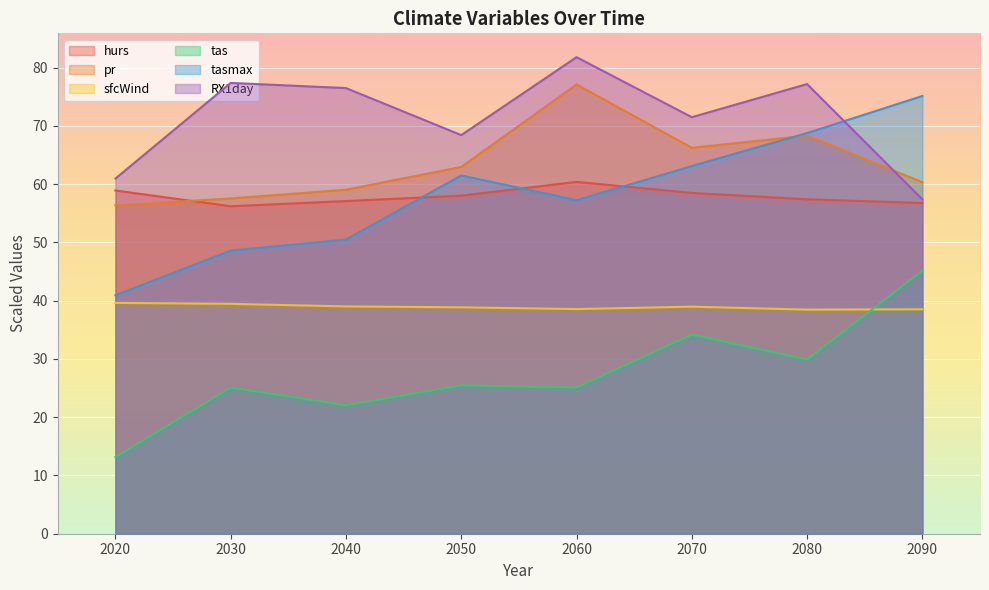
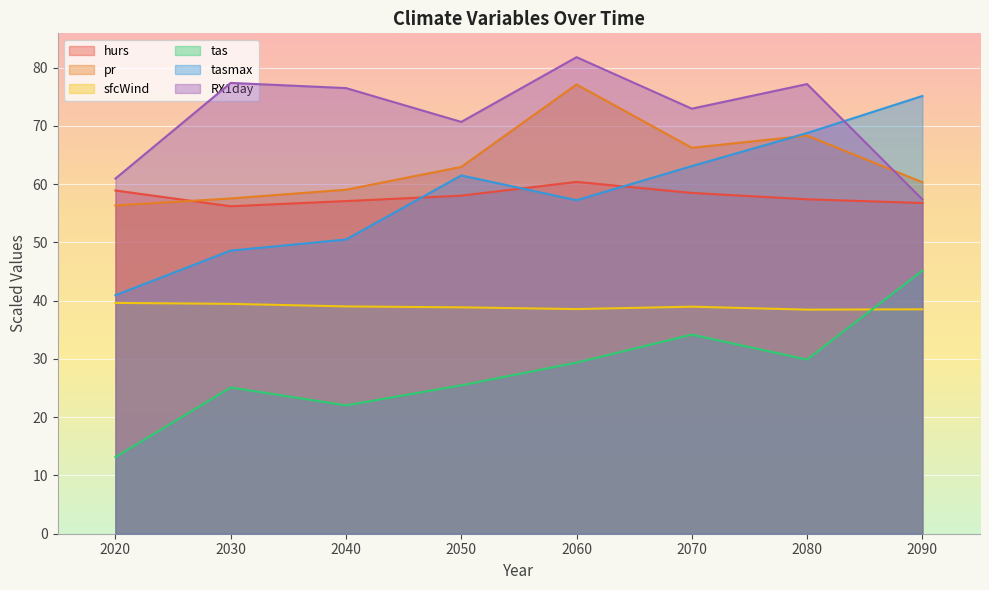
  {
    "tas": {
      "2020": 13,
      "2030": 25,
      "2040": 22,
      "2050": 25,
-     "2060": 25,
+     "2060": 29,
      "2070": 34,
      "2080": 30,
      "2090": 45
    },
    "tasmax": {
      "2020": 41,
      "2030": 49,
      "2040": 51,
      "2050": 62,
      "2060": 57,
      "2070": 63,
      "2090": 75
    },
    "RX1day": {
      "2020": 61,
      "2040": 77,
-     "2050": 68,
+     "2050": 71,
      "2060": 82,
-     "2070": 72,
+     "2070": 73,
      "2080": 77,
      "2090": 57
    }
  }
